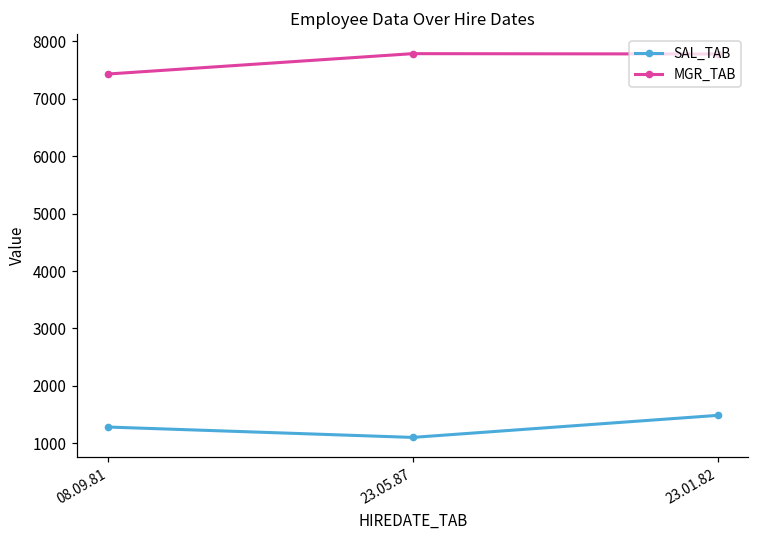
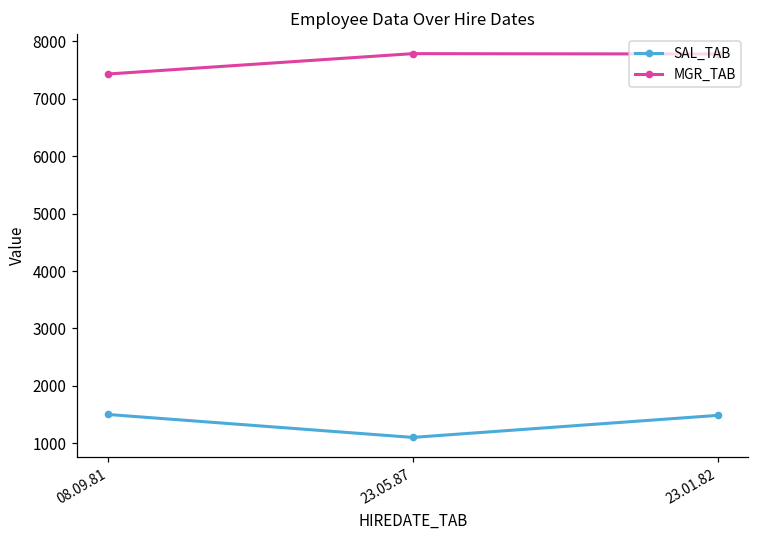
  {
    "SAL_TAB": {
-     "08.09.81": 1300,
+     "08.09.81": 1500,
      "23.05.87": 1100,
      "23.01.82": 1500
    },
    "MGR_TAB": {
      "08.09.81": 7400,
      "23.05.87": 7800
    }
  }
